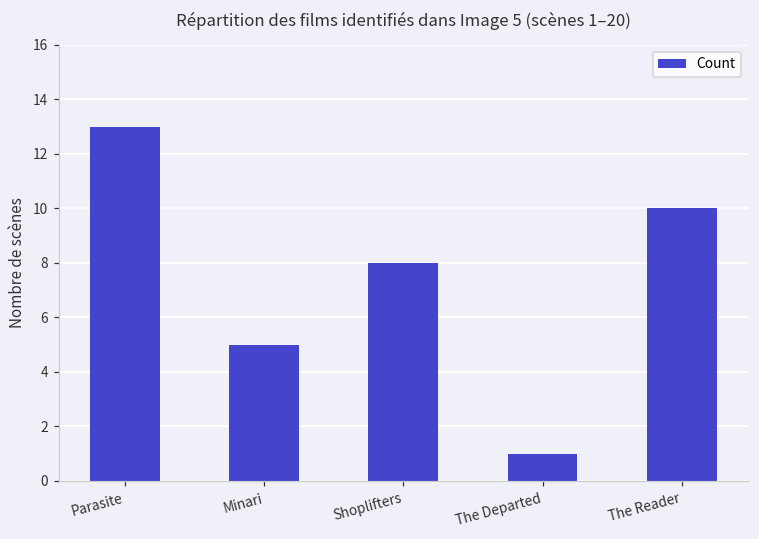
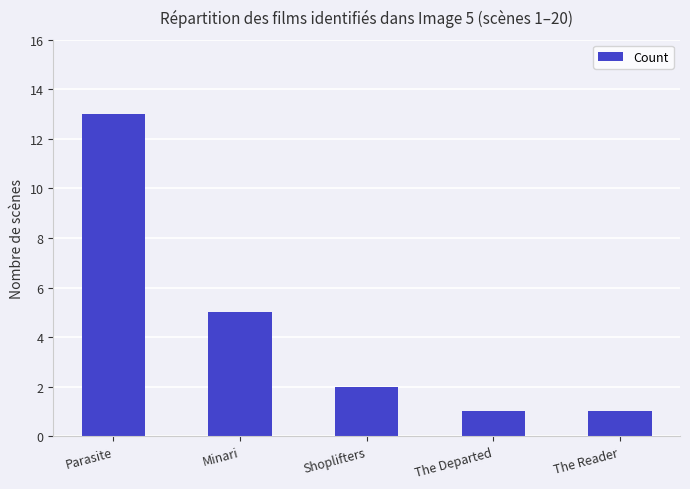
  {
    "Parasite": 13,
    "Minari": 5,
-   "Shoplifters": 8,
+   "Shoplifters": 2,
    "The Departed": 1,
-   "The Reader": 10
+   "The Reader": 1
  }
